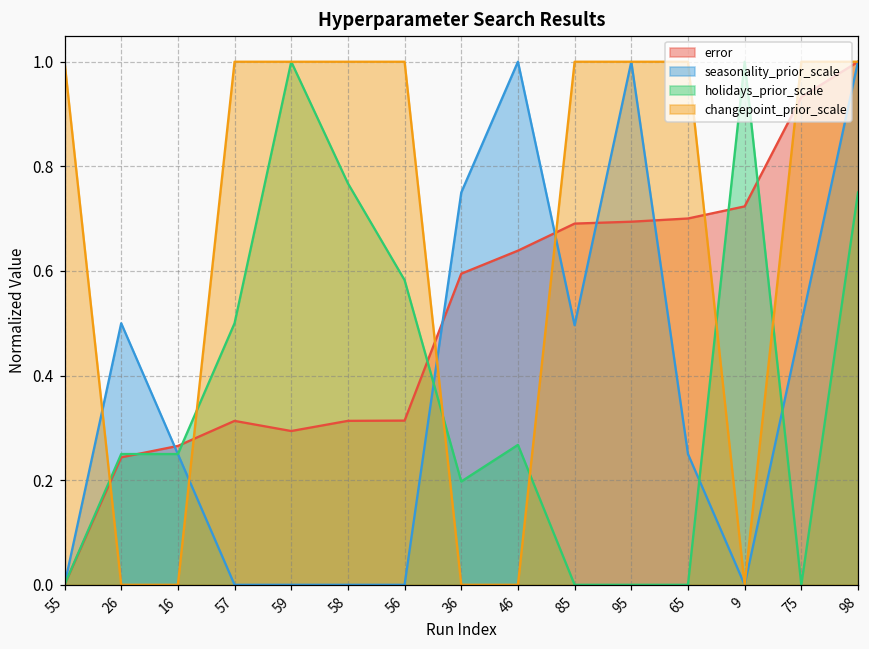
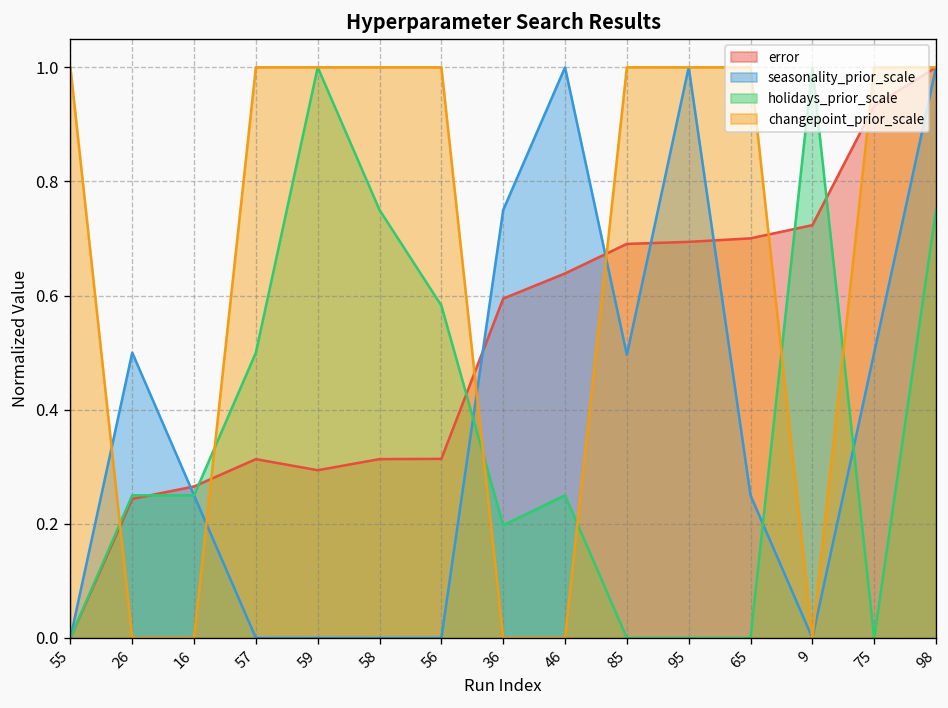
  {
    "error": {
      "26": 0.24,
      "16": 0.27,
      "57": 0.31,
      "59": 0.29,
      "58": 0.31,
      "56": 0.31,
      "36": 0.59,
      "46": 0.64,
      "85": 0.69,
      "95": 0.69,
      "65": 0.70,
      "9": 0.72
    },
    "seasonality_prior_scale": {
      "26": 0.50,
      "57": 0.00,
      "59": 0.00,
      "58": 0.00,
      "56": 0.00,
      "36": 0.75,
      "46": 1.00,
      "85": 0.50,
      "65": 0.25,
      "75": 0.50
    },
    "holidays_prior_scale": {
      "26": 0.25,
      "57": 0.50,
-     "58": 0.77,
+     "58": 0.75,
      "56": 0.58,
      "36": 0.20,
-     "46": 0.27,
+     "46": 0.25,
      "85": 0.00,
      "95": 0.00,
      "65": 0.00,
      "75": 0.00,
      "98": 0.75
    },
    "changepoint_prior_scale": {
      "55": 1.00,
      "26": 0.00,
      "16": 0.00,
      "57": 1.00,
      "58": 1.00,
      "56": 1.00,
      "36": 0.00,
      "46": 0.00,
      "85": 1.00
    }
  }
